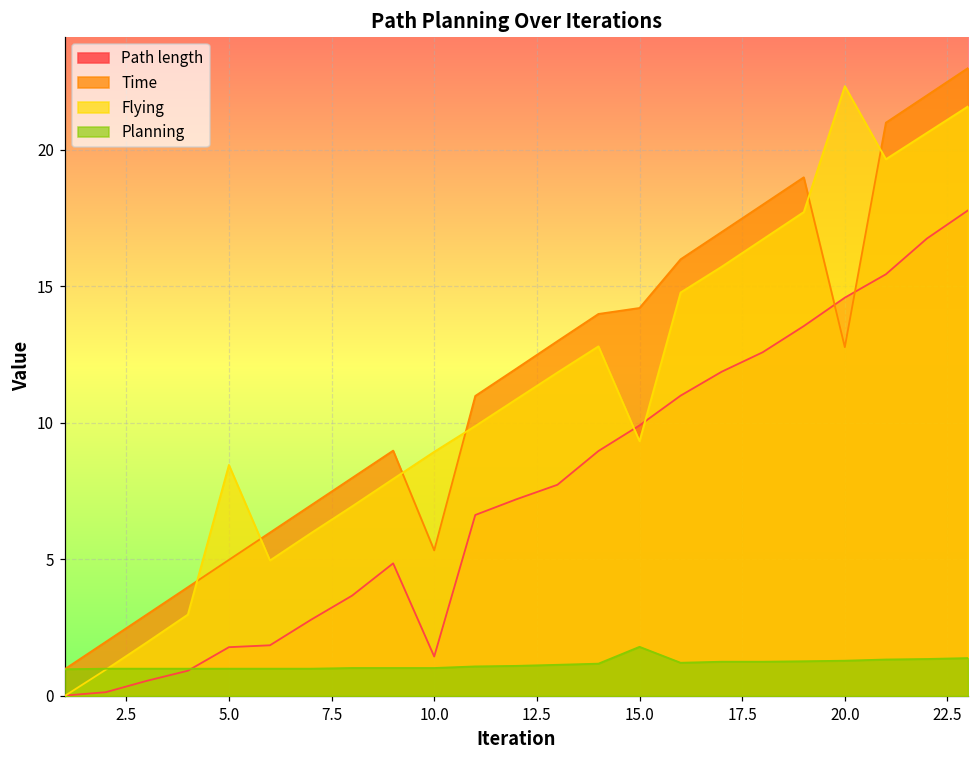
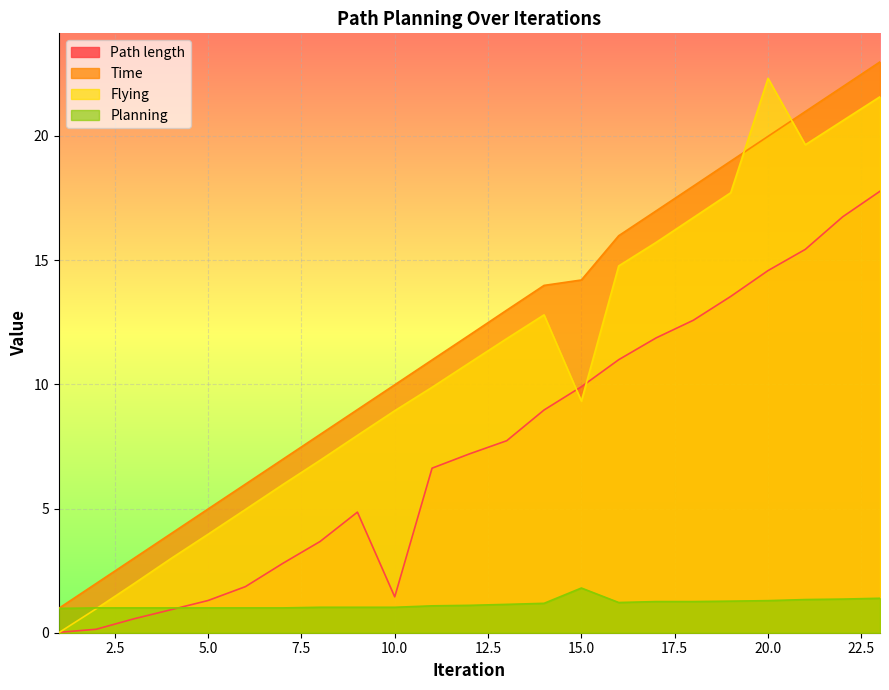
  {
    "Path length": {
-     "5.0": 1.8,
+     "5.0": 1.3,
      "10.0": 1.4,
      "15.0": 9.9,
      "20.0": 14.6
    },
    "Time": {
      "5.0": 5.0,
-     "10.0": 5.3,
+     "10.0": 10.0,
      "15.0": 14.2,
-     "20.0": 12.8
+     "20.0": 20.0
    },
    "Flying": {
-     "5.0": 8.5,
+     "5.0": 4.0,
      "10.0": 8.9,
      "15.0": 9.3,
      "20.0": 22.3
    },
    "Planning": {
      "5.0": 1.0,
      "10.0": 1.0,
      "15.0": 1.8,
      "20.0": 1.3
    }
  }
